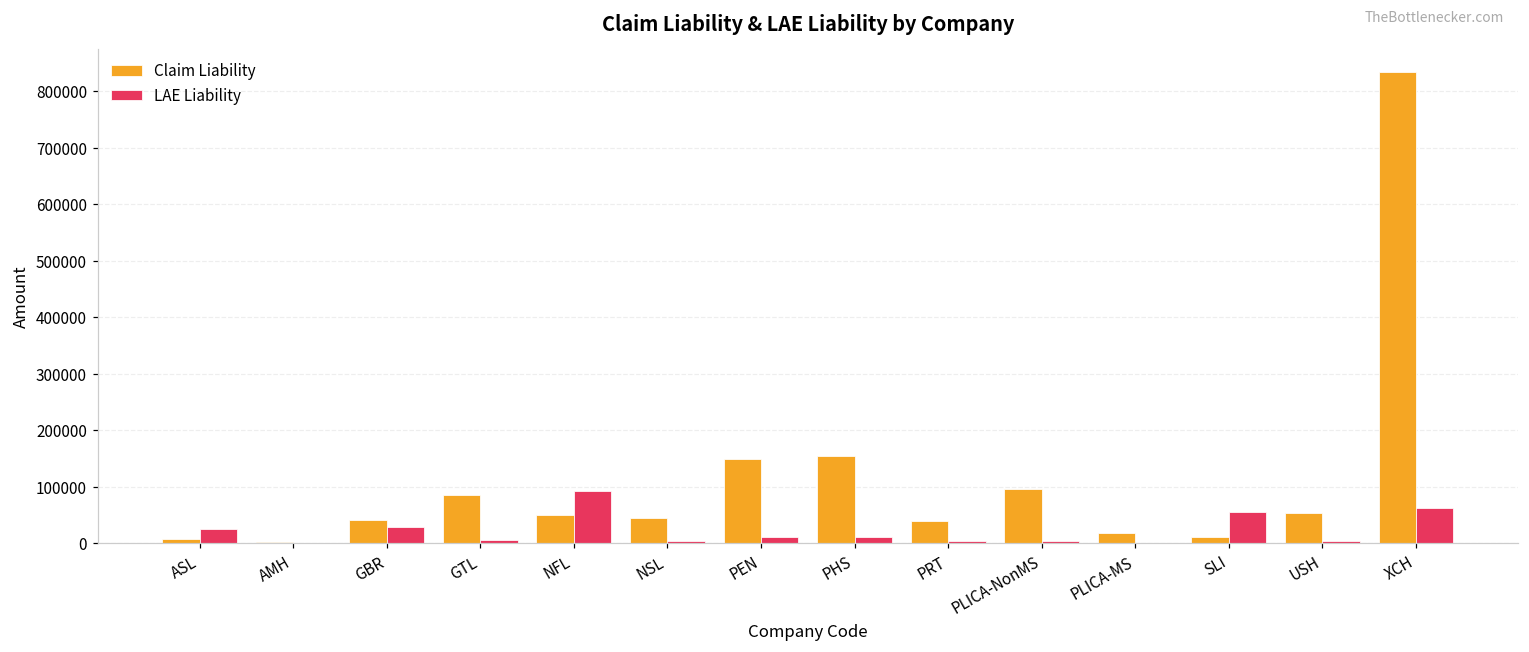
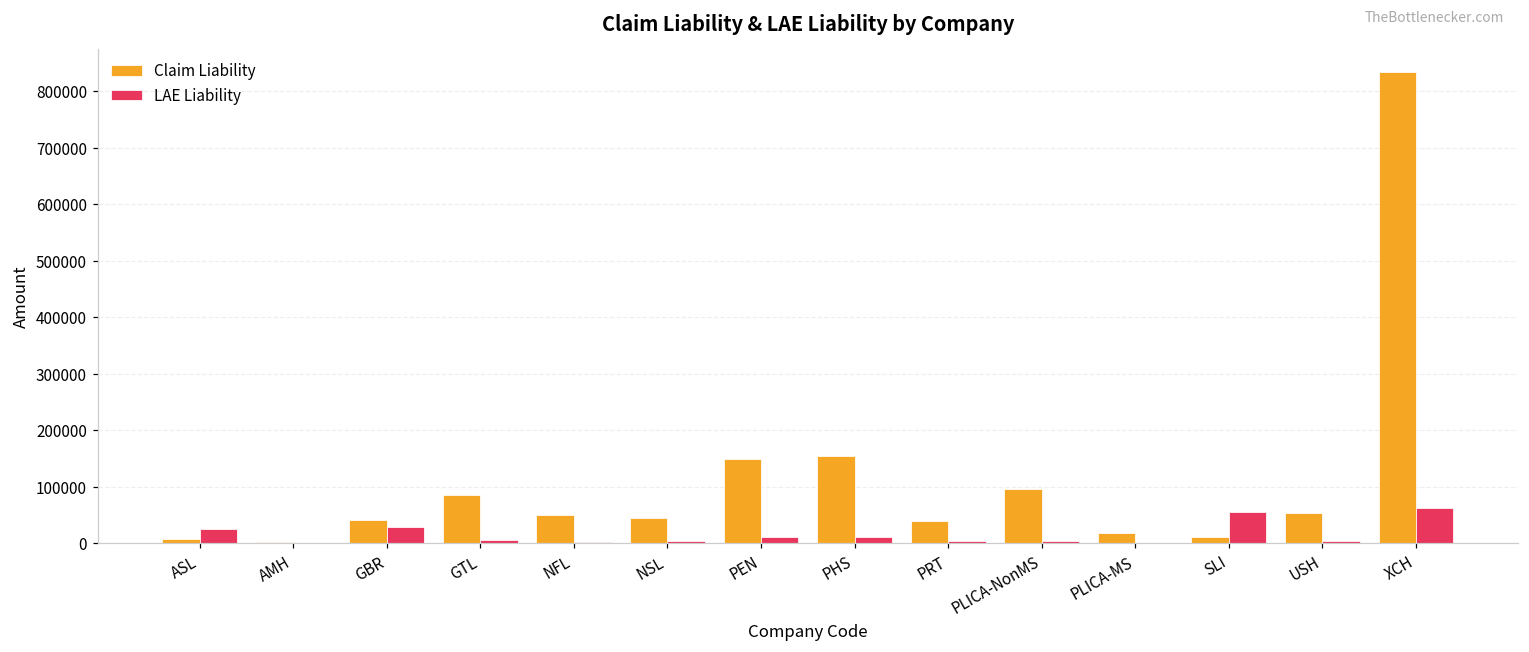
  {
    "Claim Liability": {
      "ASL": 10000,
      "GBR": 40000,
      "GTL": 90000,
      "NFL": 50000,
      "NSL": 40000,
      "PEN": 150000,
      "PHS": 150000,
      "PRT": 40000,
      "PLICA-NonMS": 100000,
      "PLICA-MS": 20000,
      "SLI": 10000,
      "USH": 50000,
      "XCH": 830000
    },
    "LAE Liability": {
      "ASL": 20000,
      "GBR": 30000,
      "GTL": 10000,
-     "NFL": 90000,
+     "NFL": 0,
      "PEN": 10000,
      "PHS": 10000,
      "SLI": 60000,
      "XCH": 60000
    }
  }
